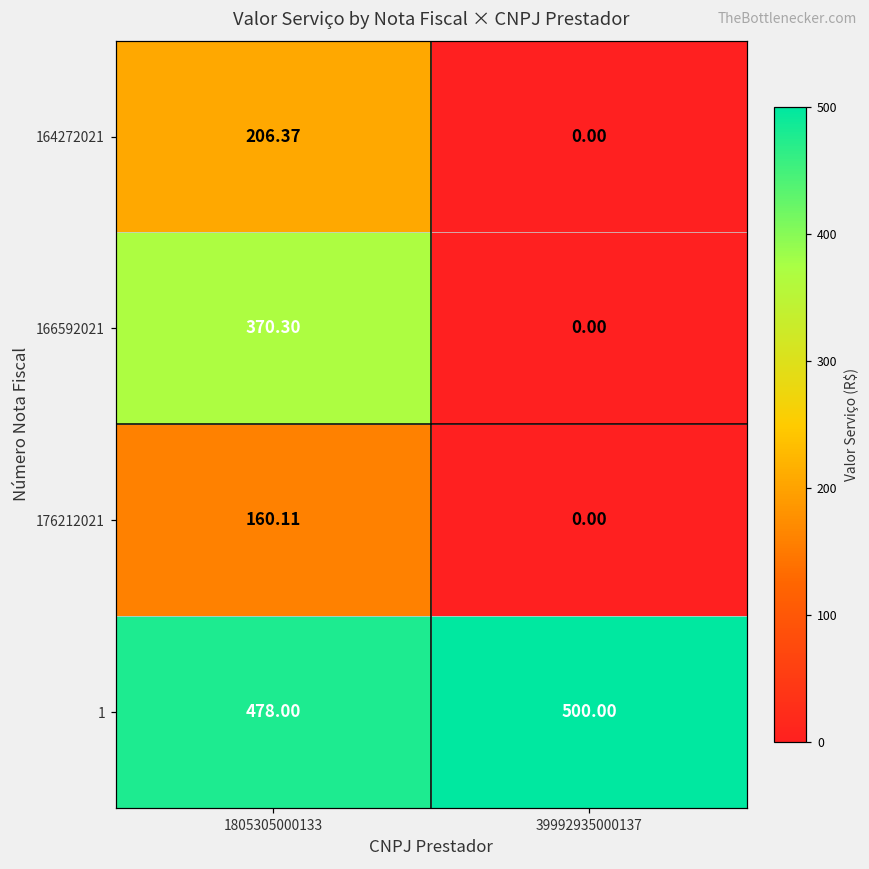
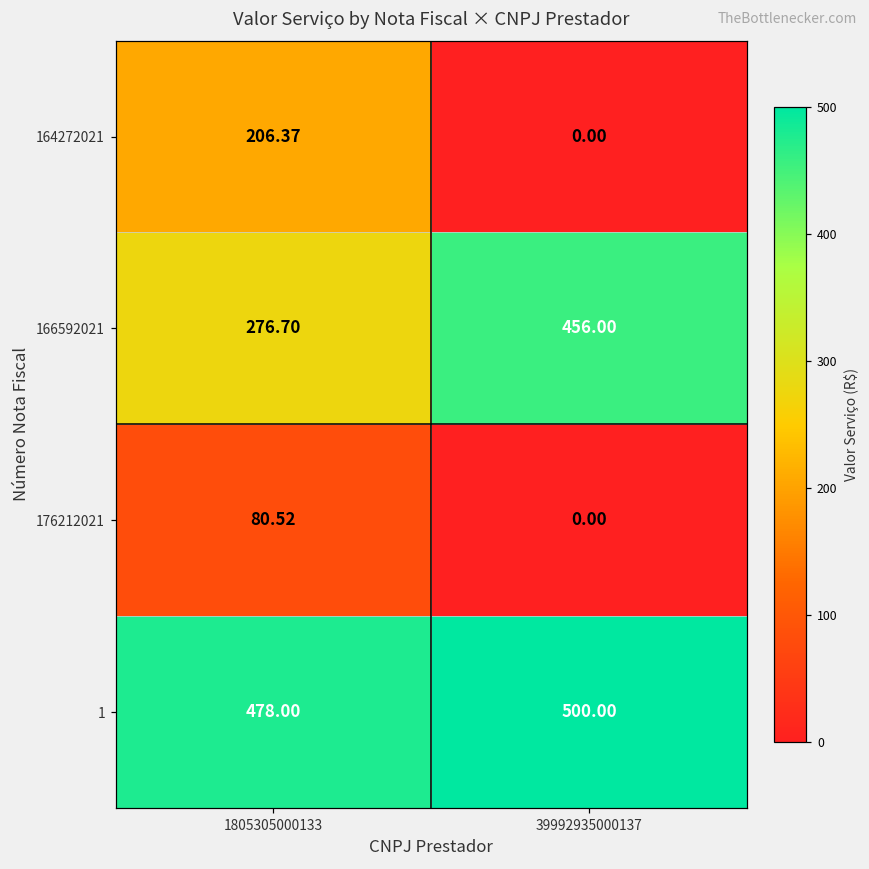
  {
    "164272021": {
      "1805305000133": 206.37,
      "39992935000137": 0.00
    },
    "166592021": {
-     "1805305000133": 370.30,
-     "39992935000137": 0.00
+     "1805305000133": 276.70,
+     "39992935000137": 456.00
    },
    "176212021": {
-     "1805305000133": 160.11,
+     "1805305000133": 80.52,
      "39992935000137": 0.00
    },
    "1": {
      "1805305000133": 478.00,
      "39992935000137": 500.00
    }
  }
